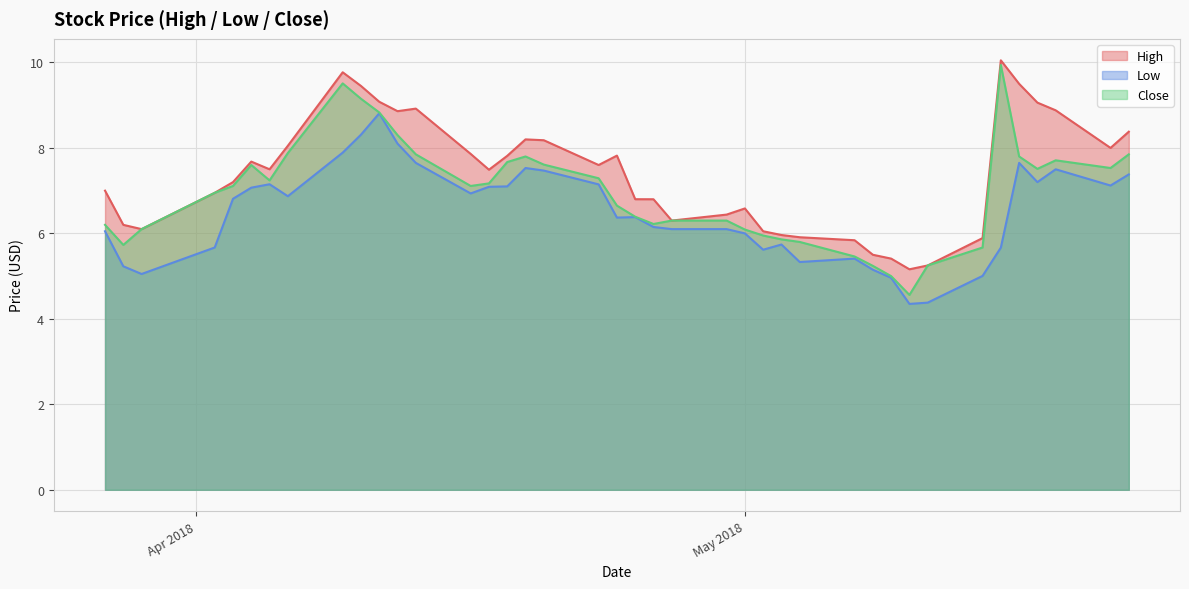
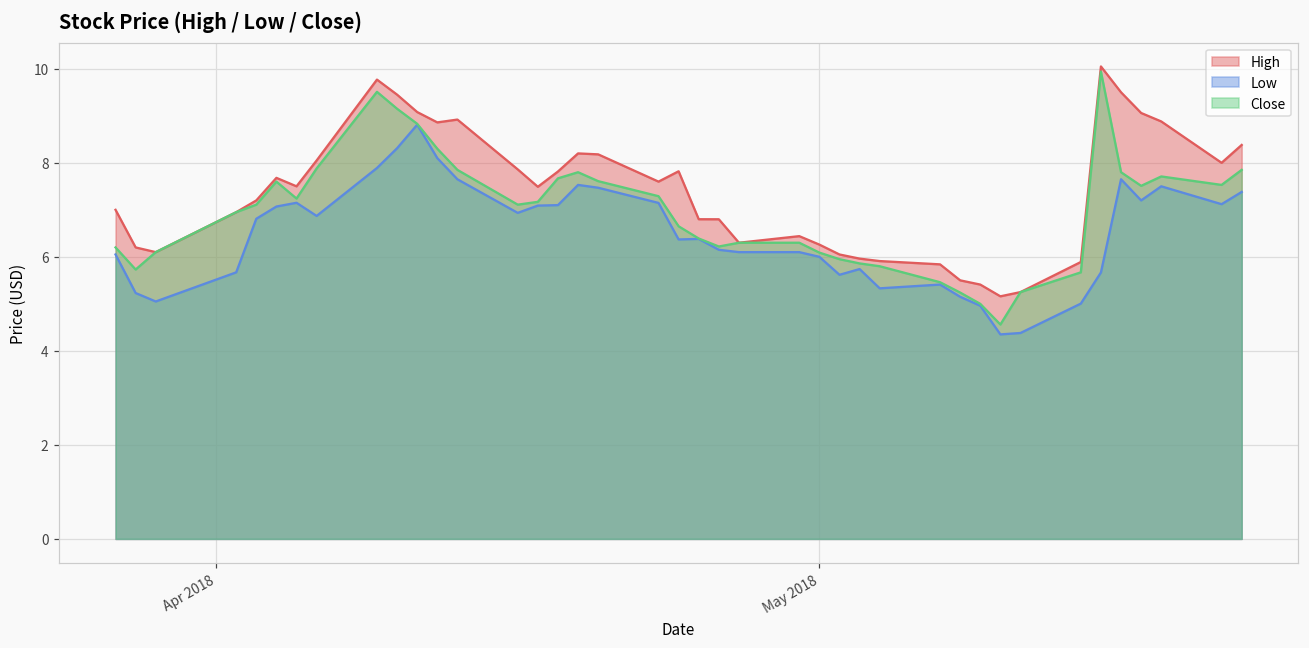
  {
    "High": {
-     "May 2018": 6.6
+     "May 2018": 6.3
    },
    "Low": {
      "May 2018": 6.0
    },
    "Close": {
      "May 2018": 6.1
    }
  }
